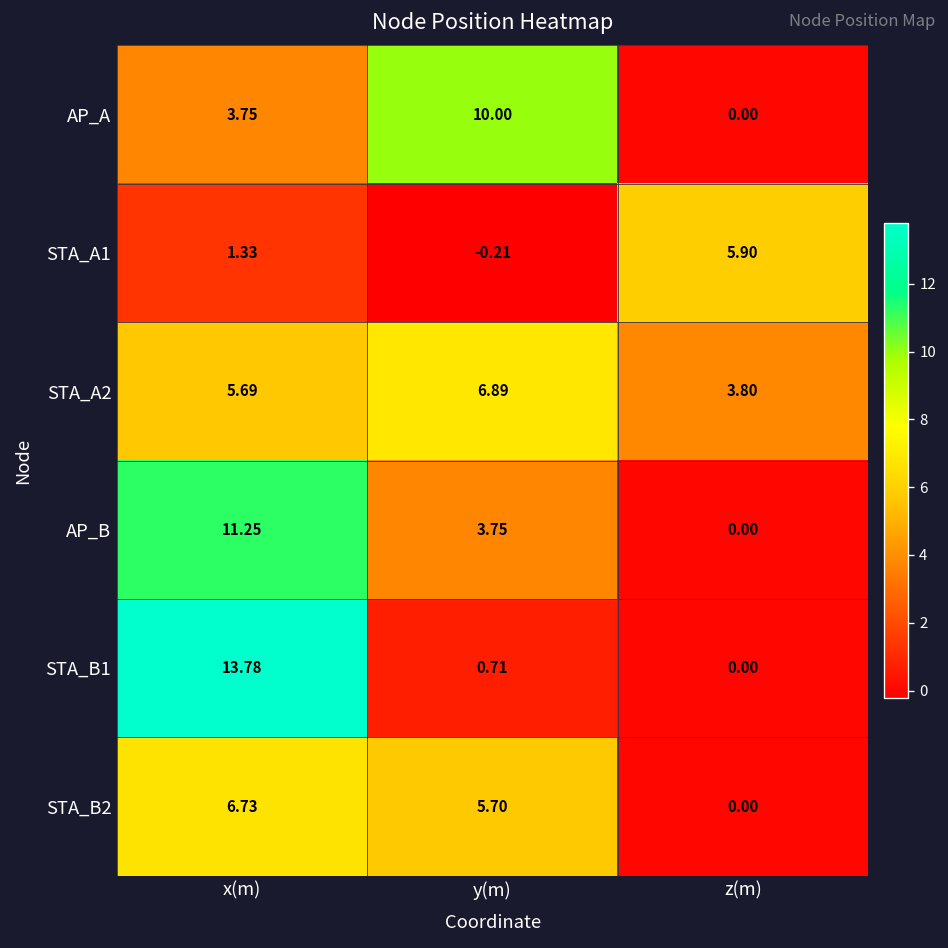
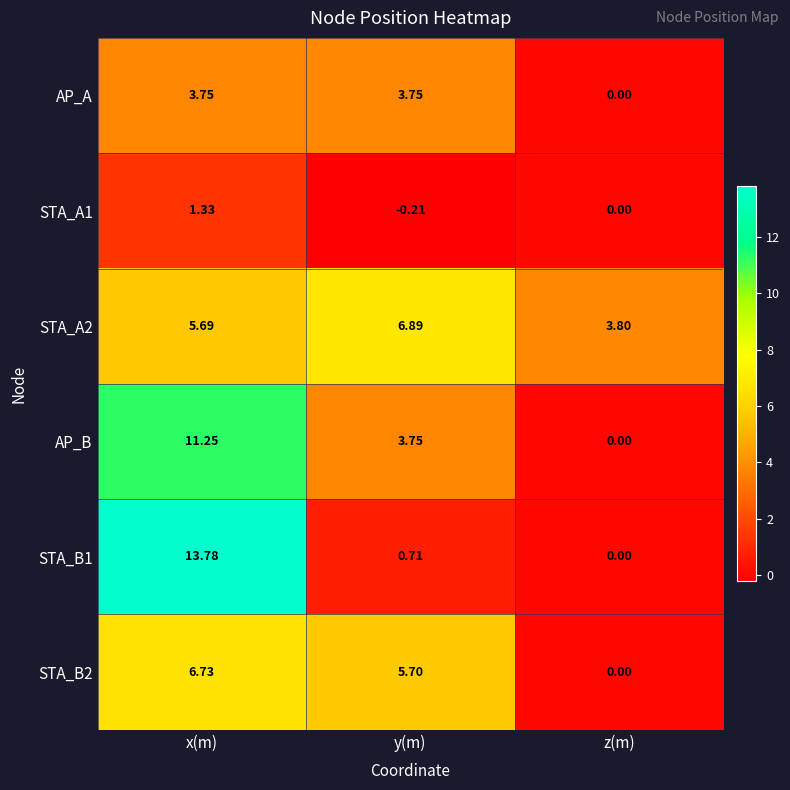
  {
    "AP_A": {
      "x(m)": 3.75,
-     "y(m)": 10.00,
+     "y(m)": 3.75,
      "z(m)": 0.00
    },
    "STA_A1": {
      "x(m)": 1.33,
      "y(m)": -0.21,
-     "z(m)": 5.90
+     "z(m)": 0.00
    },
    "STA_A2": {
      "x(m)": 5.69,
      "y(m)": 6.89,
      "z(m)": 3.80
    },
    "AP_B": {
      "x(m)": 11.25,
      "y(m)": 3.75,
      "z(m)": 0.00
    },
    "STA_B1": {
      "x(m)": 13.78,
      "y(m)": 0.71,
      "z(m)": 0.00
    },
    "STA_B2": {
      "x(m)": 6.73,
      "y(m)": 5.70,
      "z(m)": 0.00
    }
  }
